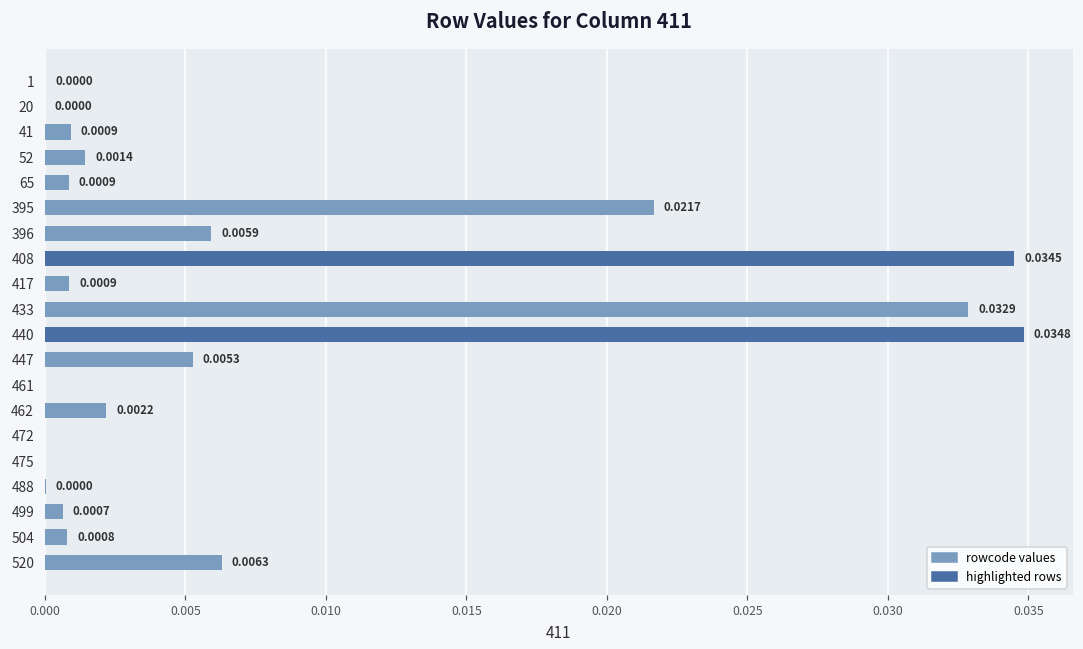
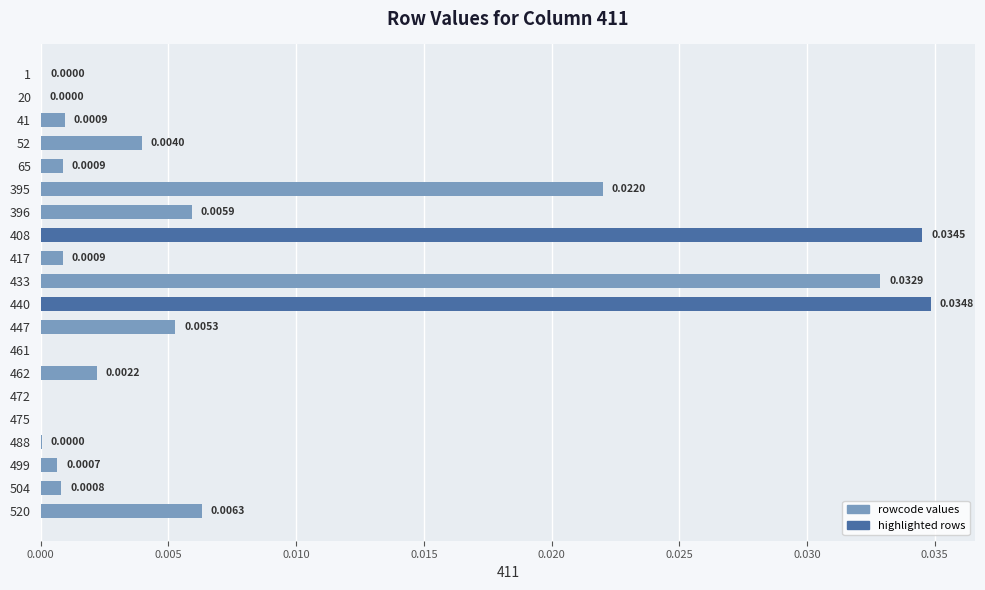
  {
    "1": 0.0000,
    "20": 0.0000,
    "41": 0.0009,
-   "52": 0.0014,
+   "52": 0.0040,
    "65": 0.0009,
-   "395": 0.0217,
+   "395": 0.0220,
    "396": 0.0059,
    "408": 0.0345,
    "417": 0.0009,
    "433": 0.0329,
    "440": 0.0348,
    "447": 0.0053,
    "462": 0.0022,
    "488": 0.0000,
    "499": 0.0007,
    "504": 0.0008,
    "520": 0.0063
  }
